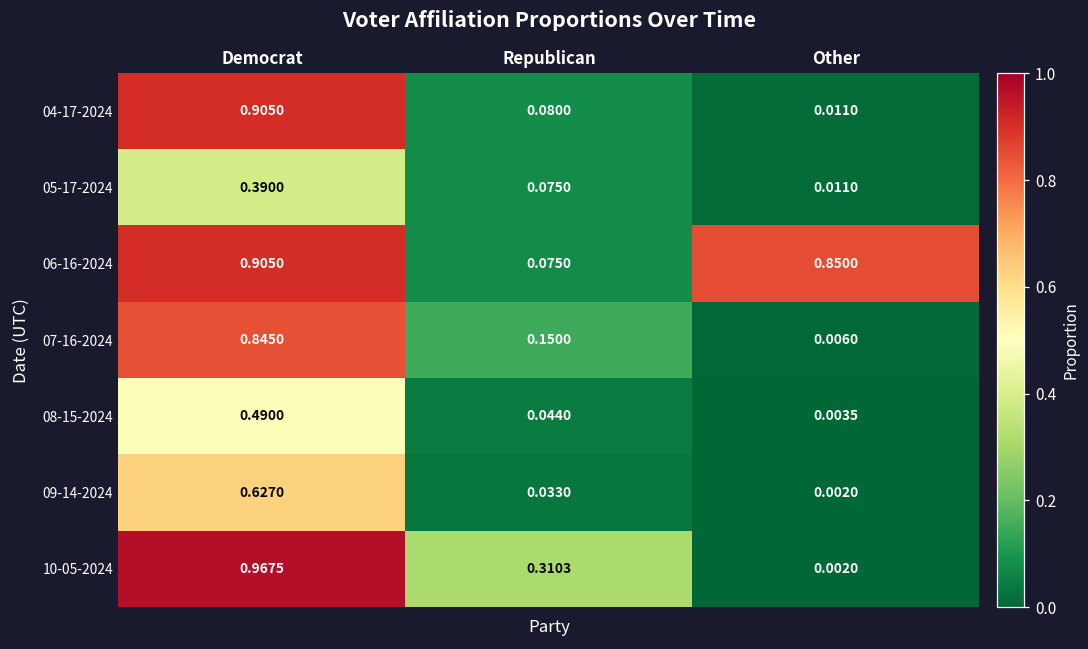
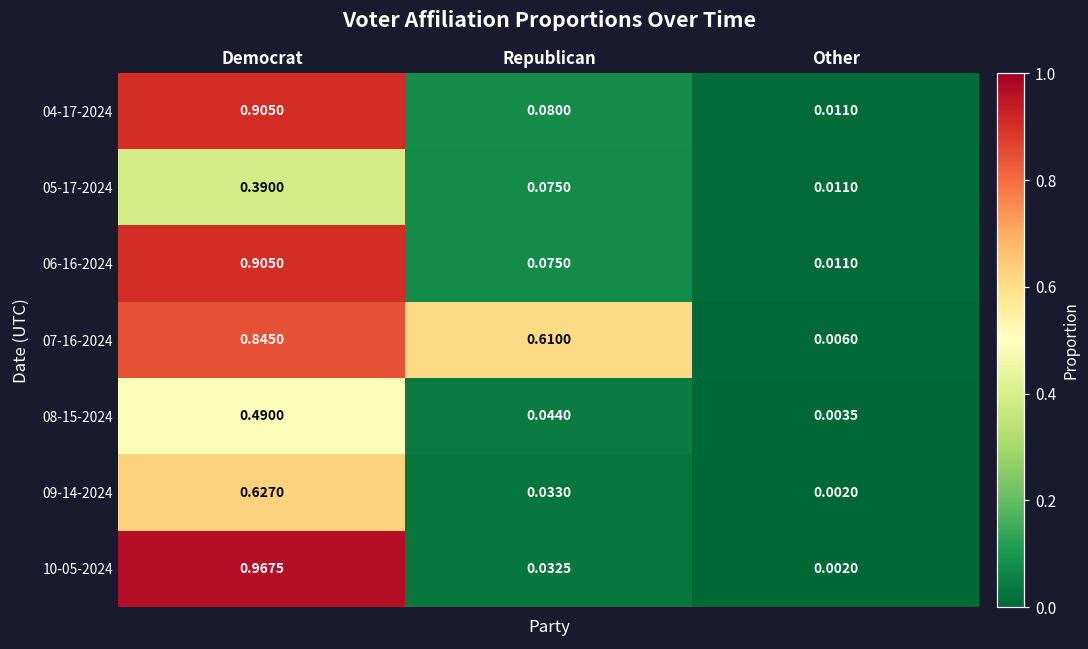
  {
    "04-17-2024": {
      "Democrat": 0.9050,
      "Republican": 0.0800,
      "Other": 0.0110
    },
    "05-17-2024": {
      "Democrat": 0.3900,
      "Republican": 0.0750,
      "Other": 0.0110
    },
    "06-16-2024": {
      "Democrat": 0.9050,
      "Republican": 0.0750,
-     "Other": 0.8500
+     "Other": 0.0110
    },
    "07-16-2024": {
      "Democrat": 0.8450,
-     "Republican": 0.1500,
+     "Republican": 0.6100,
      "Other": 0.0060
    },
    "08-15-2024": {
      "Democrat": 0.4900,
      "Republican": 0.0440,
      "Other": 0.0035
    },
    "09-14-2024": {
      "Democrat": 0.6270,
      "Republican": 0.0330,
      "Other": 0.0020
    },
    "10-05-2024": {
      "Democrat": 0.9675,
-     "Republican": 0.3103,
+     "Republican": 0.0325,
      "Other": 0.0020
    }
  }
